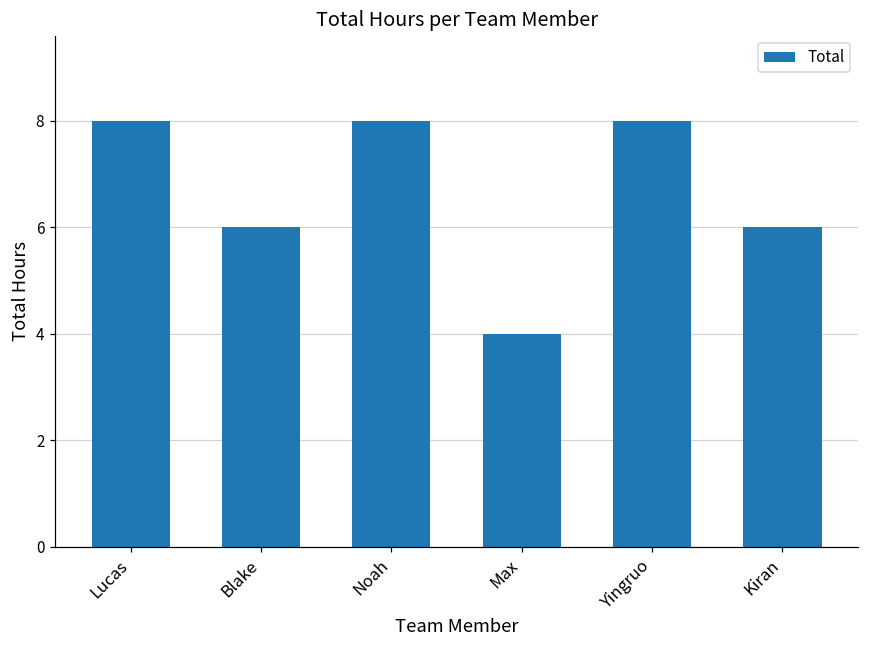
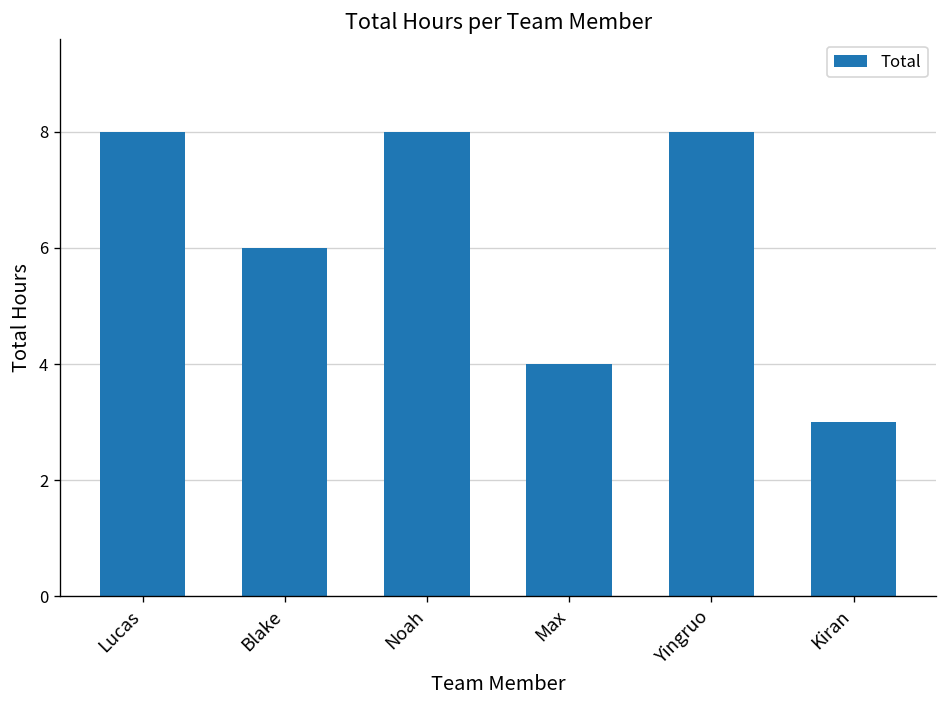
  {
    "Lucas": 8,
    "Blake": 6,
    "Noah": 8,
    "Max": 4,
    "Yingruo": 8,
-   "Kiran": 6
+   "Kiran": 3
  }
